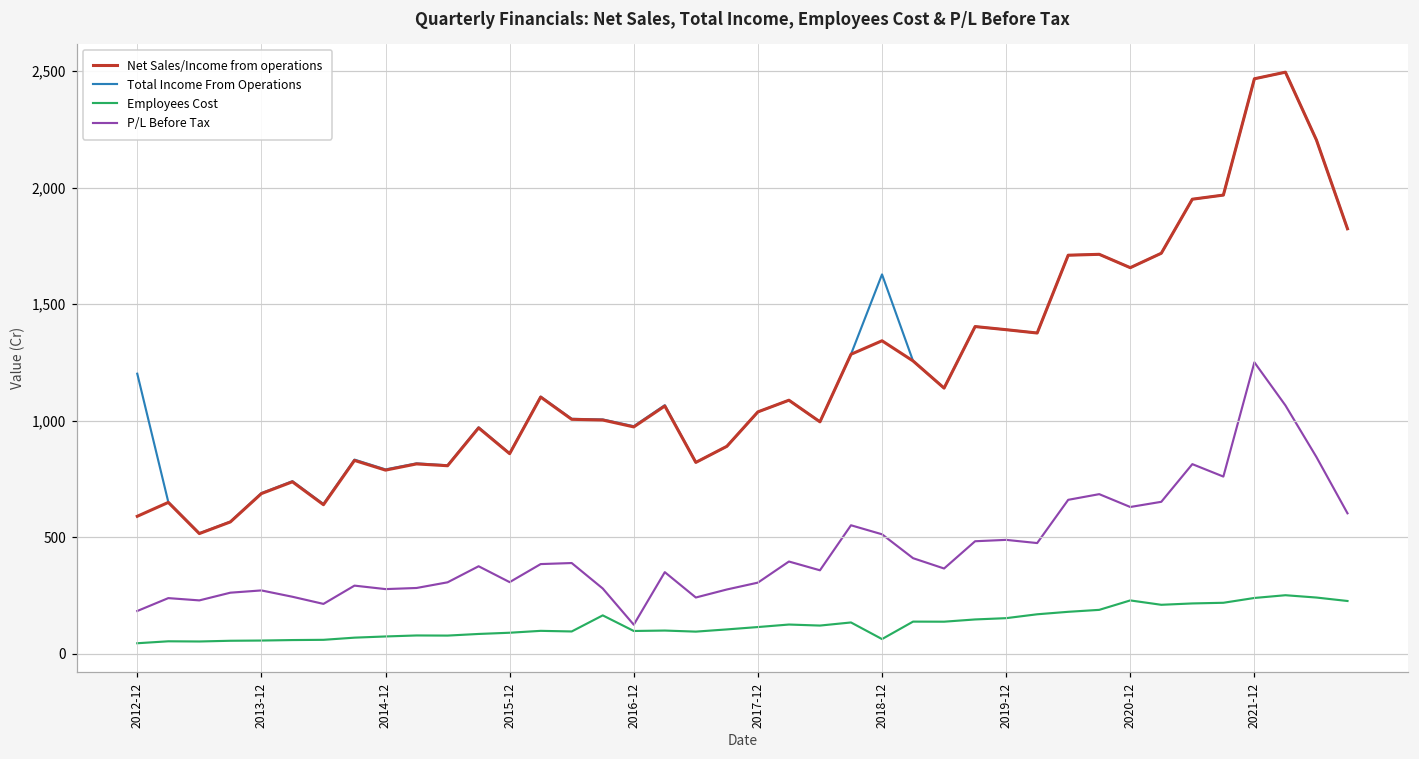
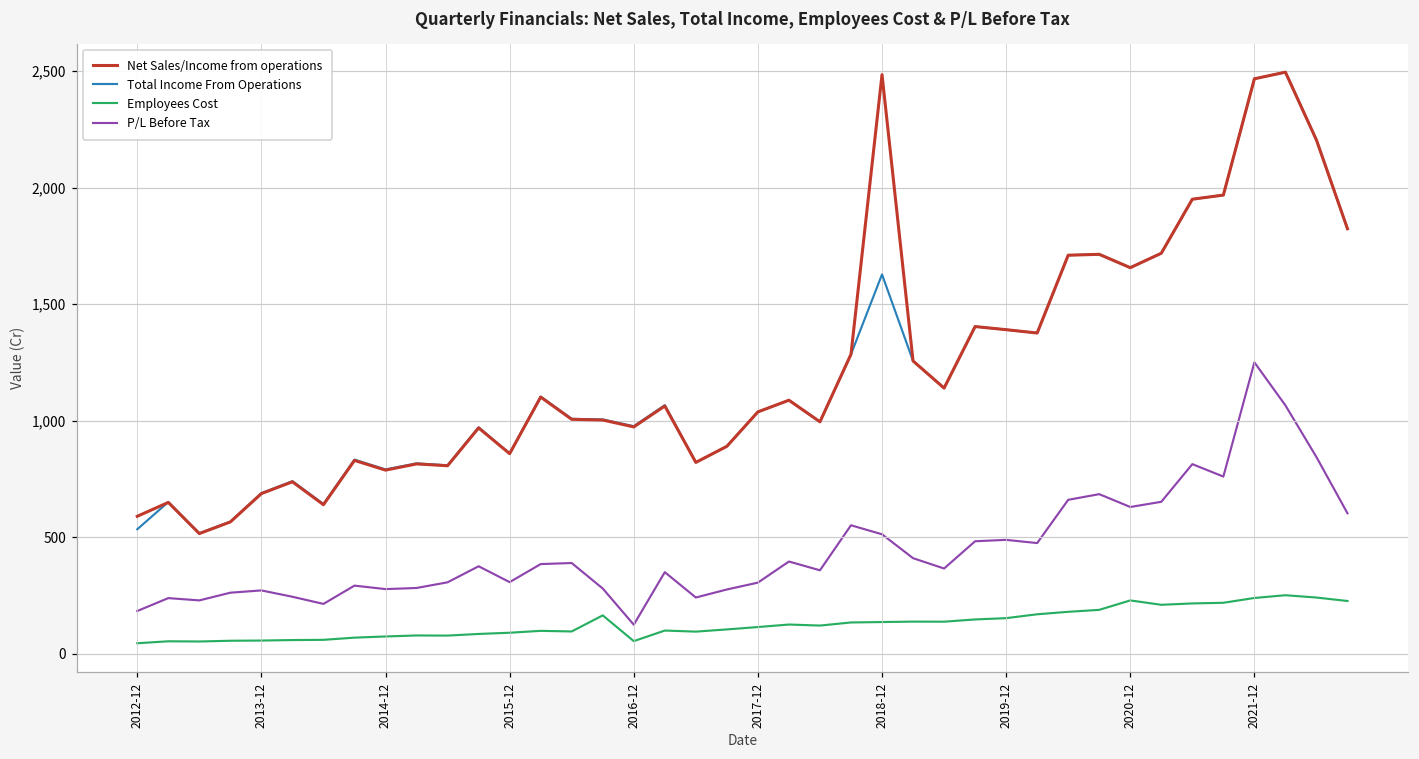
  {
    "Net Sales/Income from operations": {
      "2012-12": "590",
-     "2018-12": "1,340"
+     "2018-12": "2,480"
    },
    "Total Income From Operations": {
-     "2012-12": "1,200",
+     "2012-12": "530",
      "2018-12": "1,630"
    },
    "Employees Cost": {
      "2012-12": "50",
      "2013-12": "60",
      "2014-12": "70",
      "2015-12": "90",
-     "2016-12": "100",
+     "2016-12": "50",
      "2017-12": "110",
-     "2018-12": "60",
+     "2018-12": "140",
      "2019-12": "150",
      "2020-12": "230",
      "2021-12": "240"
    },
    "P/L Before Tax": {
      "2012-12": "180",
      "2013-12": "270",
      "2014-12": "280",
      "2015-12": "310",
      "2016-12": "130",
      "2017-12": "310",
      "2018-12": "510",
      "2019-12": "490",
      "2020-12": "630",
      "2021-12": "1,250"
    }
  }
